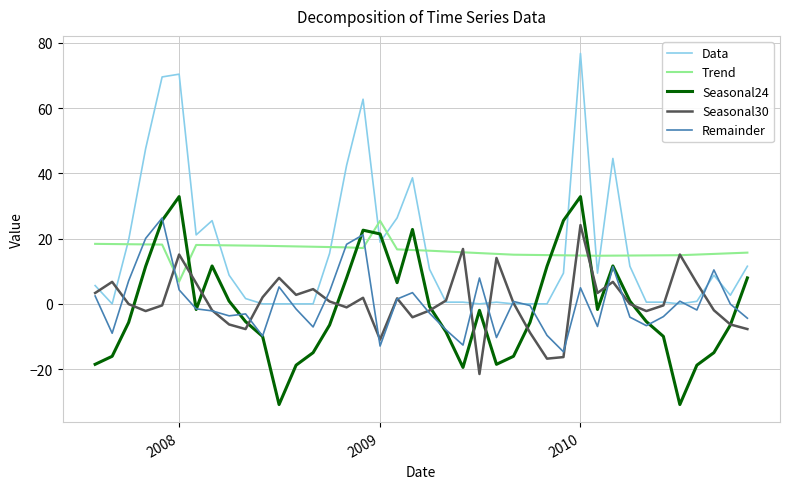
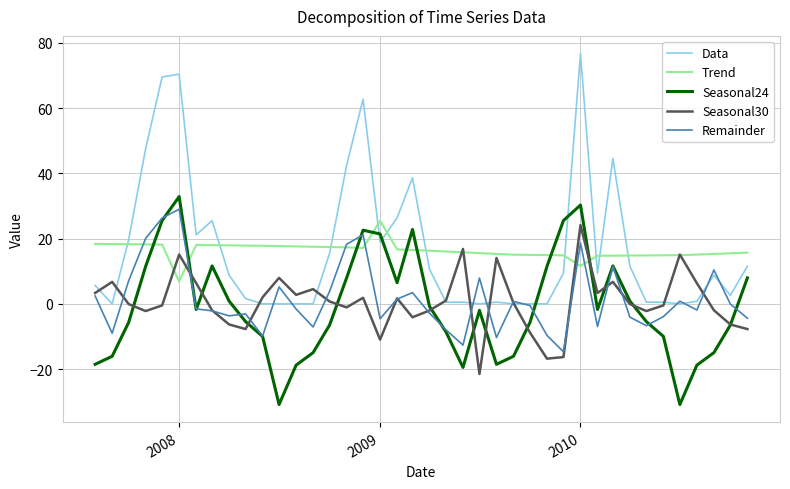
  {
    "Data": {
      "2008": 70,
      "2009": 19,
      "2010": 77
    },
    "Trend": {
      "2008": 7,
      "2009": 25,
-     "2010": 15
+     "2010": 12
    },
    "Seasonal24": {
      "2008": 33,
      "2009": 21,
-     "2010": 33
+     "2010": 30
    },
    "Seasonal30": {
      "2008": 15,
      "2009": -11,
      "2010": 24
    },
    "Remainder": {
-     "2008": 4,
-     "2009": -13,
-     "2010": 5
+     "2008": 29,
+     "2009": -5,
+     "2010": 19
    }
  }
